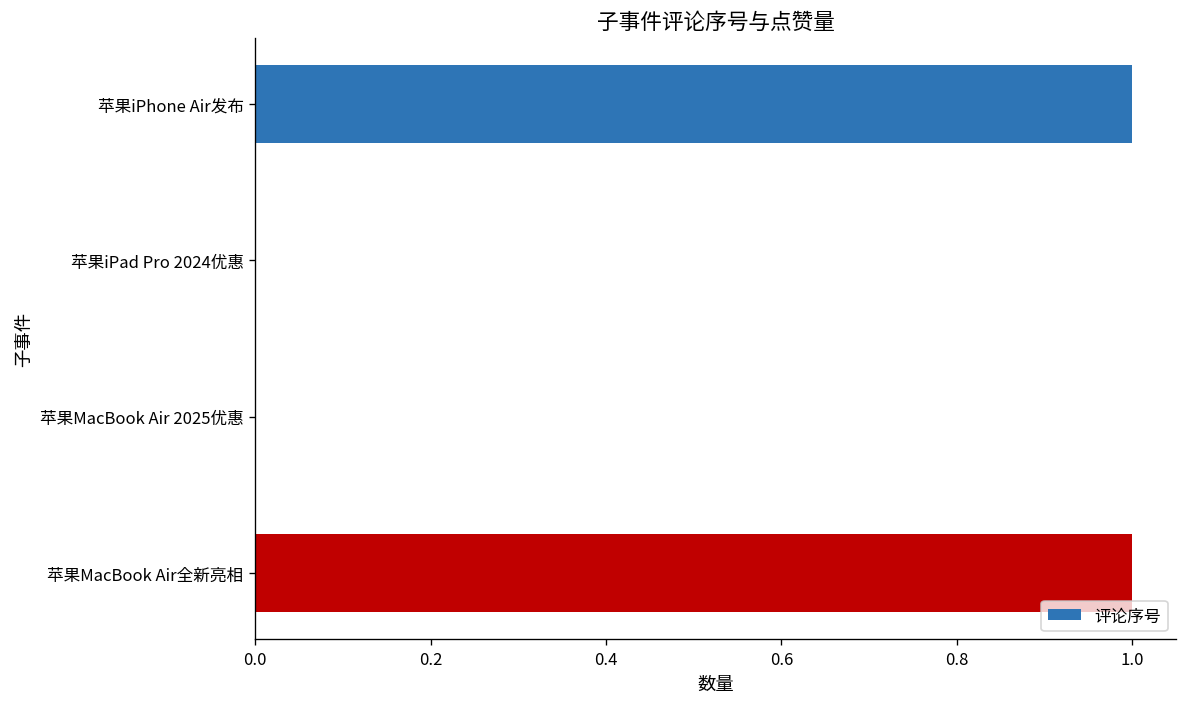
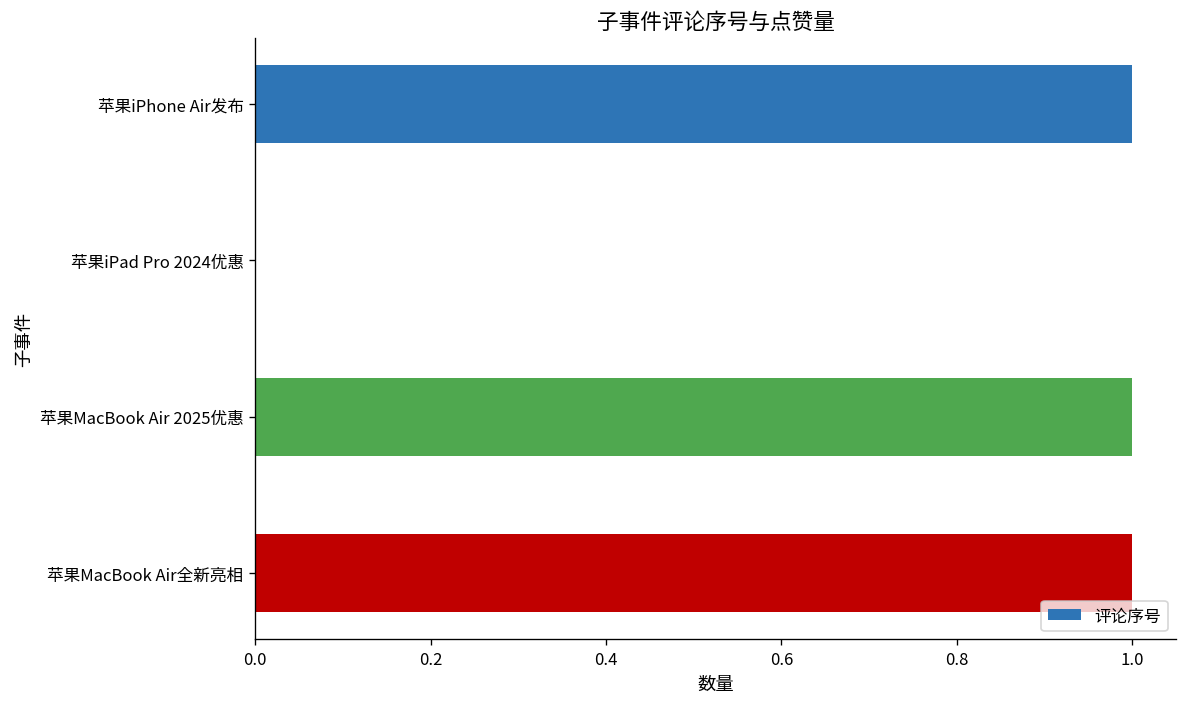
  {
    "苹果iPhone Air发布": 1,
    "苹果iPad Pro 2024优惠": 0,
-   "苹果MacBook Air 2025优惠": 0,
+   "苹果MacBook Air 2025优惠": 1,
    "苹果MacBook Air全新亮相": 1
  }
